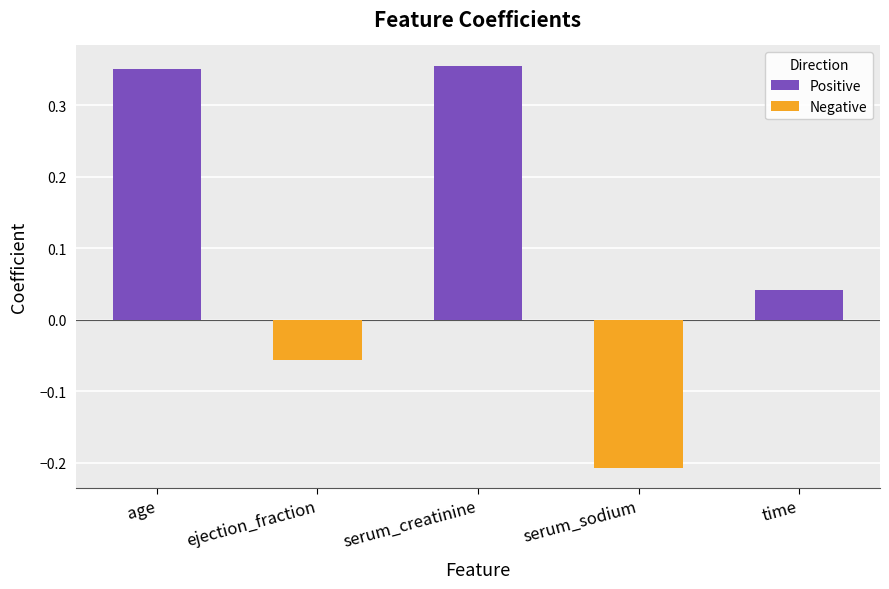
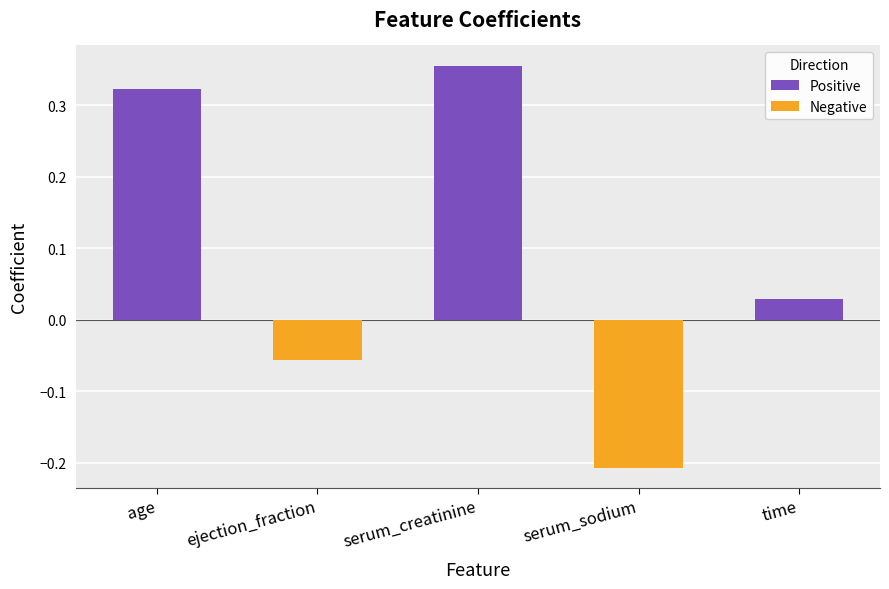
  {
-   "age": 0.35,
+   "age": 0.32,
    "ejection_fraction": -0.06,
    "serum_creatinine": 0.36,
    "serum_sodium": -0.21,
-   "time": 0.04
+   "time": 0.03
  }
